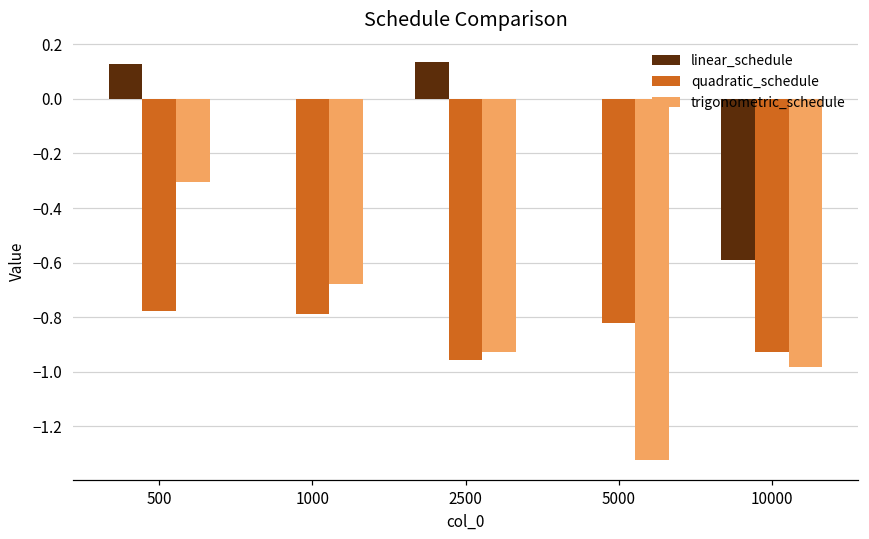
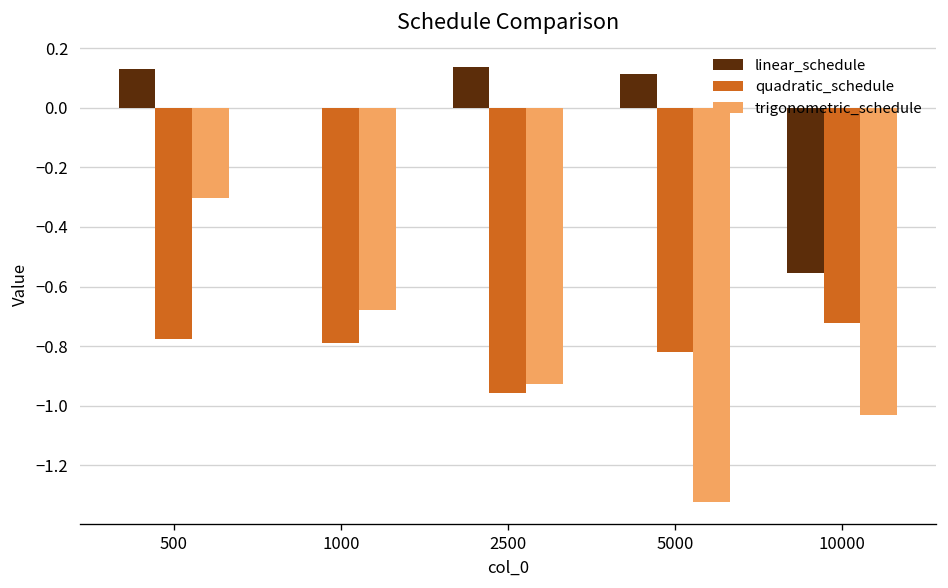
  {
    "linear_schedule": {
      "500": 0.13,
      "2500": 0.14,
-     "5000": 0.00,
-     "10000": -0.59
+     "5000": 0.11,
+     "10000": -0.55
    },
    "quadratic_schedule": {
      "500": -0.78,
      "1000": -0.79,
      "2500": -0.96,
      "5000": -0.82,
-     "10000": -0.93
+     "10000": -0.72
    },
    "trigonometric_schedule": {
      "500": -0.30,
      "1000": -0.68,
      "2500": -0.93,
      "5000": -1.32,
-     "10000": -0.98
+     "10000": -1.03
    }
  }
